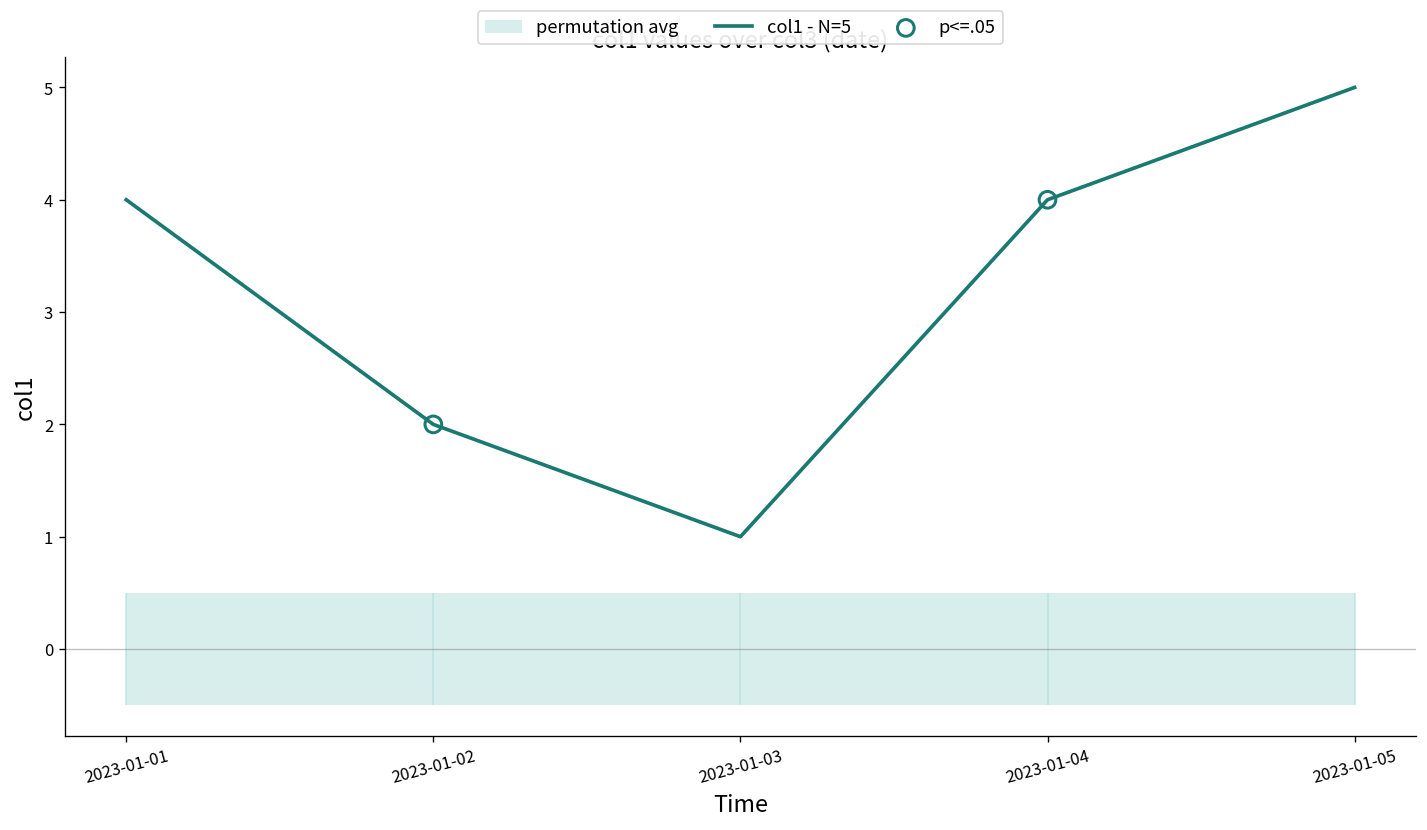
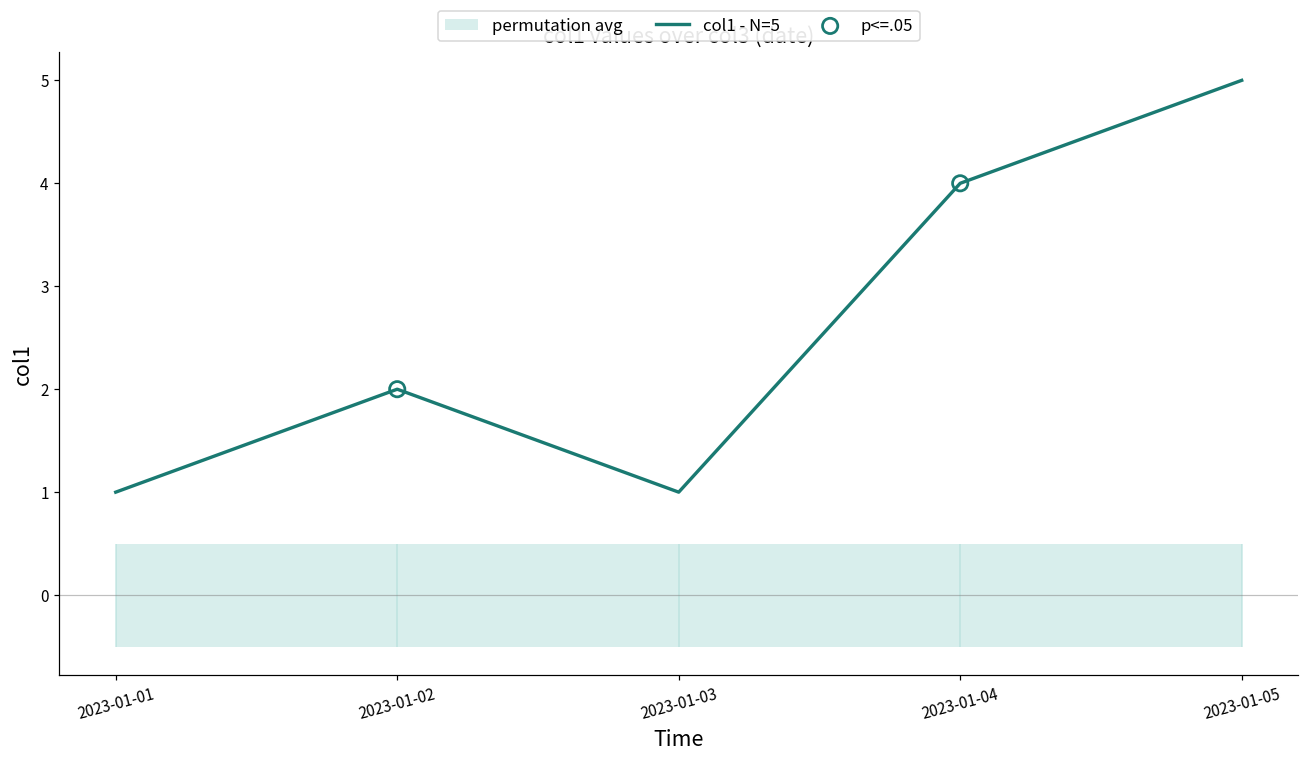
  {
    "col1 - N=5": {
-     "2023-01-01": 4,
+     "2023-01-01": 1,
      "2023-01-03": 1,
      "2023-01-05": 5
    },
    "permutation avg": {
      "2023-01-01": 0.5,
      "2023-01-02": 0.5,
      "2023-01-03": 0.5,
      "2023-01-04": 0.5,
      "2023-01-05": 0.5
    }
  }
